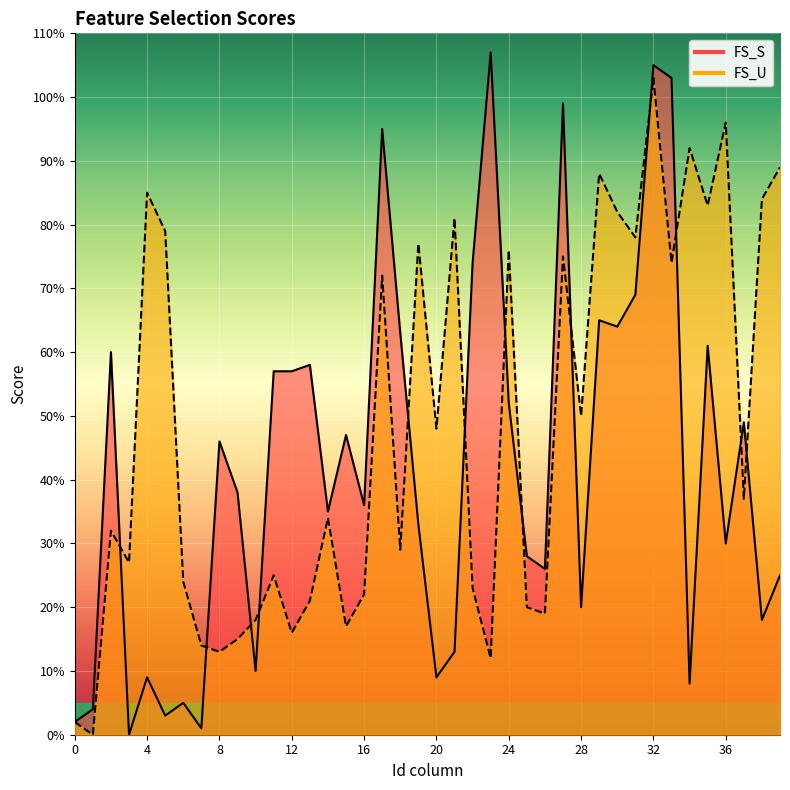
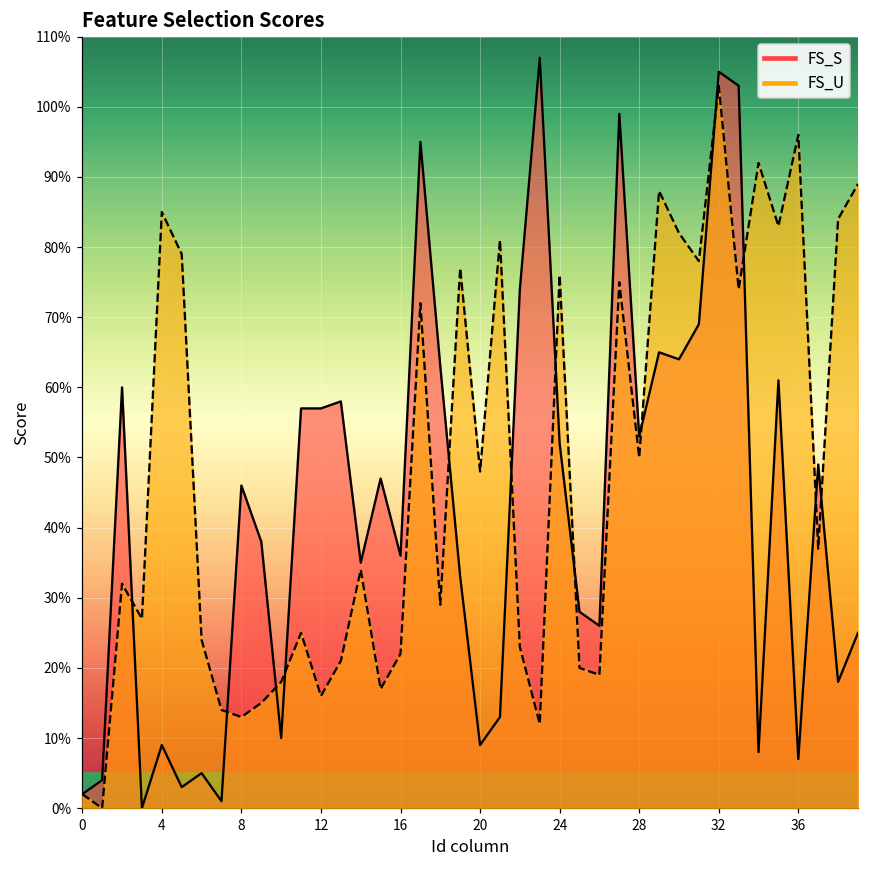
  {
    "FS_S": {
      "4": "9%",
      "8": "46%",
      "12": "57%",
      "16": "36%",
      "20": "9%",
      "24": "52%",
-     "28": "20%",
+     "28": "53%",
      "32": "105%",
-     "36": "30%"
+     "36": "7%"
    },
    "FS_U": {
      "4": "85%",
      "8": "13%",
      "12": "16%",
      "16": "22%",
      "20": "48%",
      "24": "76%",
      "28": "50%",
      "32": "103%",
      "36": "96%"
    }
  }
